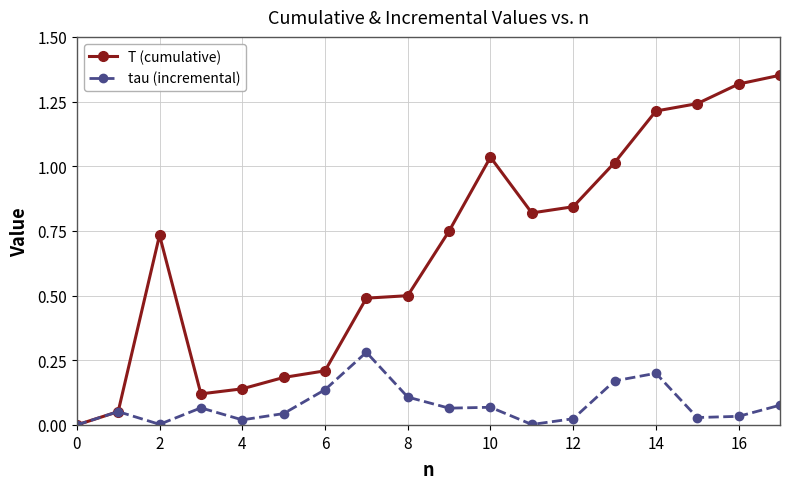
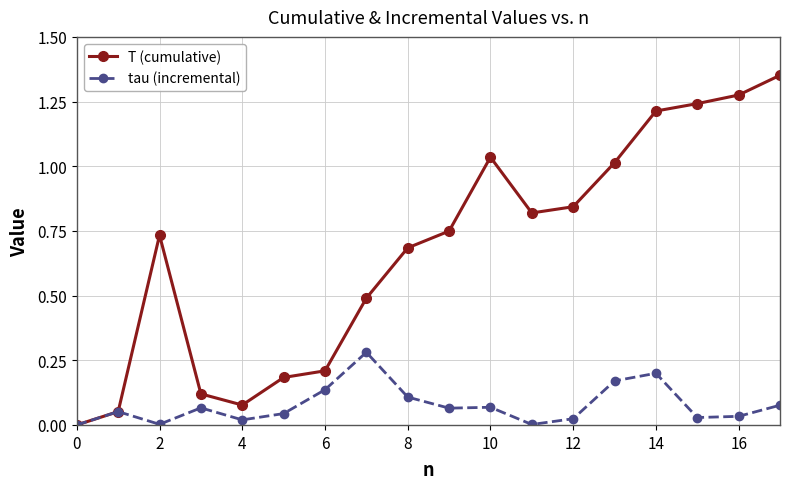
  {
    "T (cumulative)": {
      "2": 0.73,
-     "4": 0.14,
+     "4": 0.08,
      "6": 0.21,
-     "8": 0.50,
+     "8": 0.68,
      "10": 1.04,
      "12": 0.84,
      "14": 1.21,
-     "16": 1.32
+     "16": 1.28
    },
    "tau (incremental)": {
      "2": 0.00,
      "4": 0.02,
      "6": 0.14,
      "8": 0.11,
      "10": 0.07,
      "12": 0.02,
      "14": 0.20,
      "16": 0.03
    }
  }
